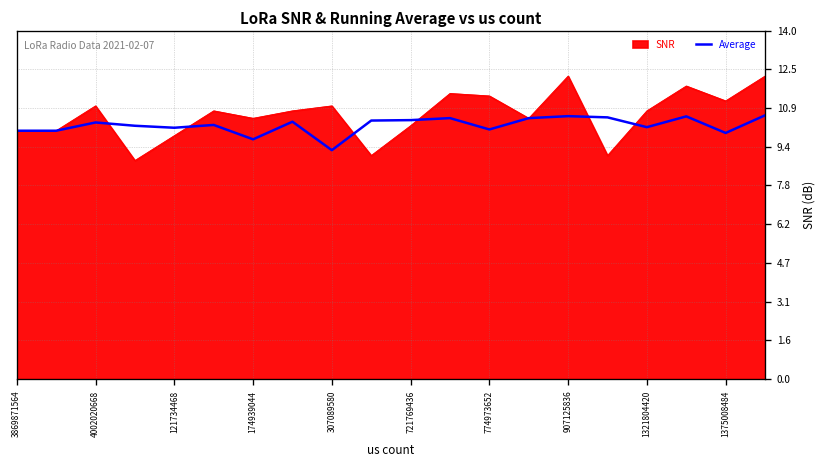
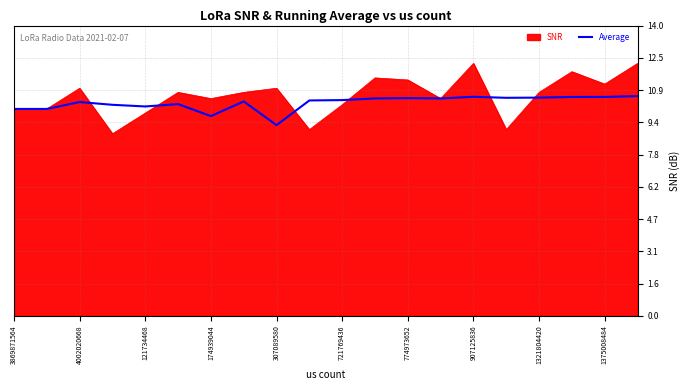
  {
    "SNR": {
      "4002020668": 11.0,
      "121734468": 9.8,
      "174939044": 10.5,
      "307089580": 11.0,
      "721769436": 10.2,
      "774973652": 11.4,
      "907125836": 12.2,
      "1321804420": 10.8,
      "1375008484": 11.2
    },
    "Average": {
      "4002020668": 10.3,
      "121734468": 10.1,
      "174939044": 9.7,
      "307089580": 9.2,
      "721769436": 10.4,
-     "774973652": 10.1,
+     "774973652": 10.5,
      "907125836": 10.6,
-     "1321804420": 10.1,
-     "1375008484": 9.9
+     "1321804420": 10.5,
+     "1375008484": 10.6
    }
  }
